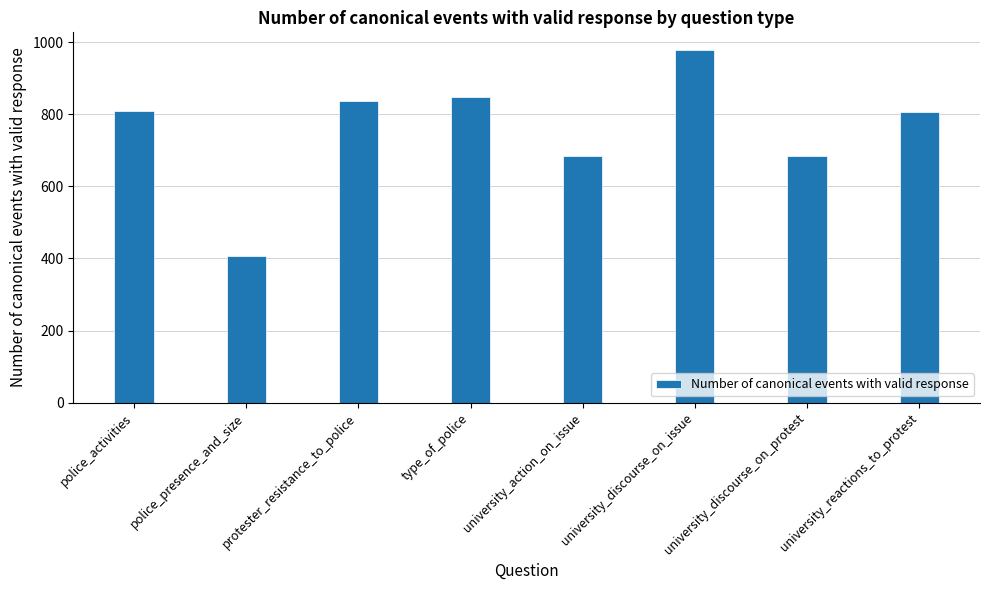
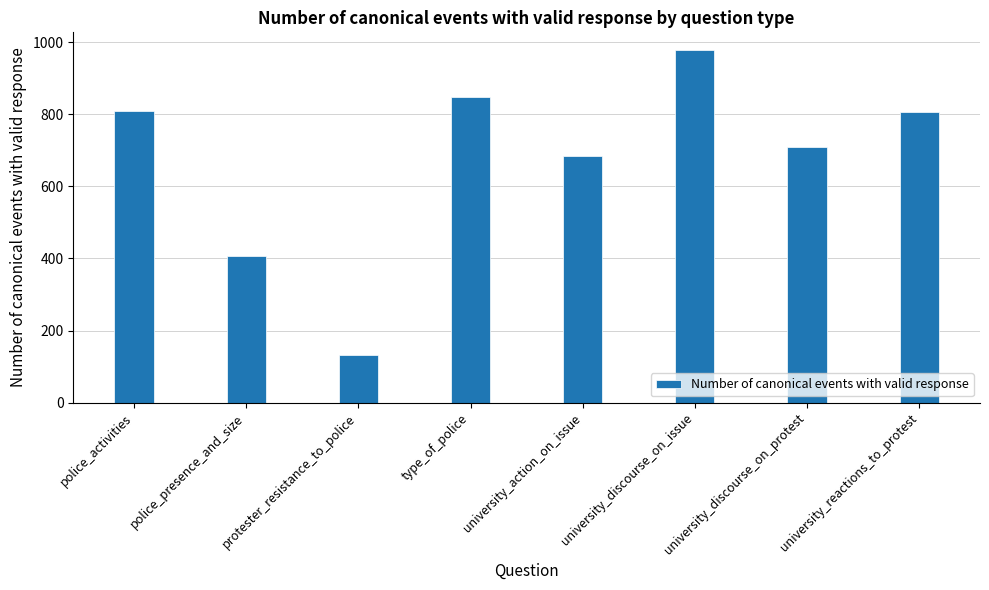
  {
    "police_activities": 810,
    "police_presence_and_size": 410,
-   "protester_resistance_to_police": 840,
+   "protester_resistance_to_police": 130,
    "type_of_police": 850,
    "university_action_on_issue": 680,
    "university_discourse_on_issue": 980,
-   "university_discourse_on_protest": 680,
+   "university_discourse_on_protest": 710,
    "university_reactions_to_protest": 810
  }
